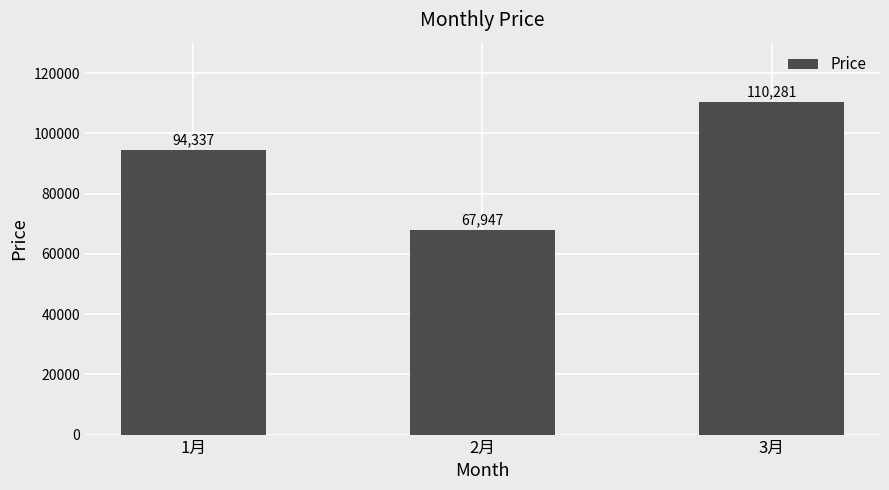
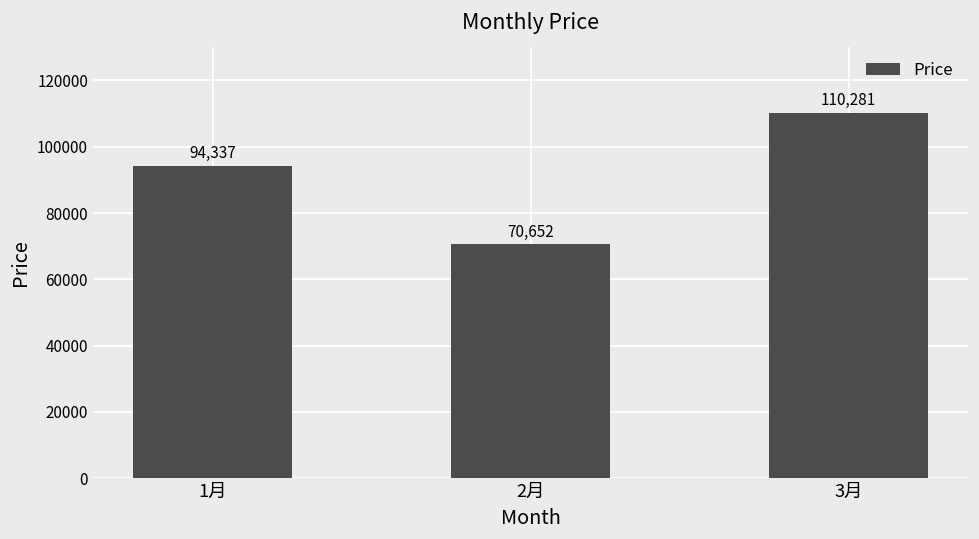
  {
    "1月": "94,337",
-   "2月": "67,947",
+   "2月": "70,652",
    "3月": "110,281"
  }
